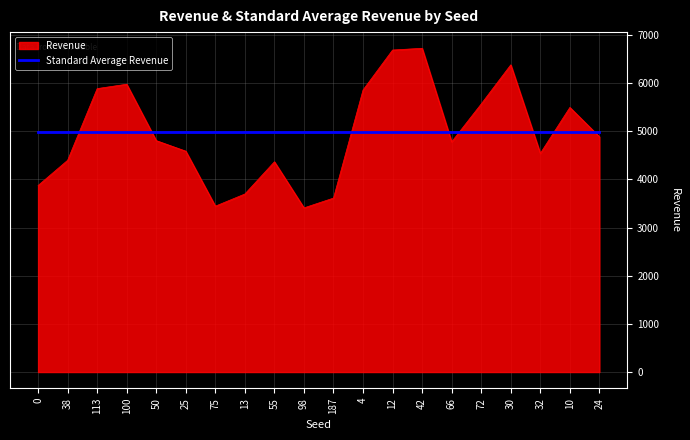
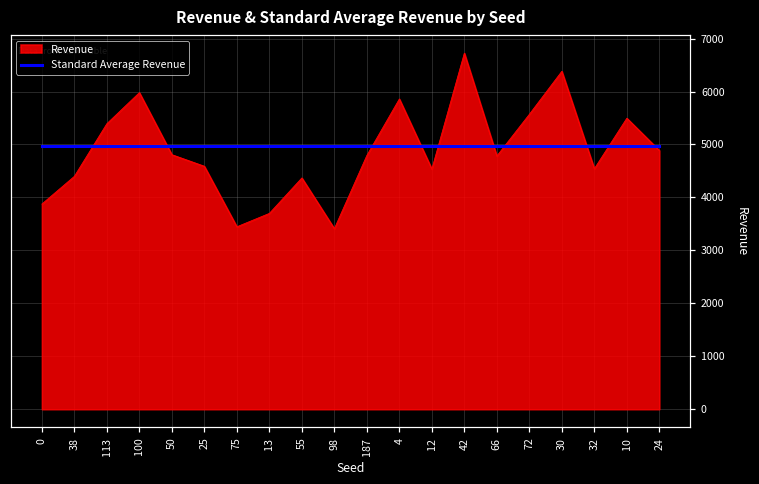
  {
    "Revenue": {
      "0": 3900,
      "38": 4400,
-     "113": 5900,
+     "113": 5400,
      "100": 6000,
      "50": 4800,
      "25": 4600,
      "75": 3400,
      "13": 3700,
      "55": 4400,
      "98": 3400,
-     "187": 3600,
+     "187": 4800,
      "4": 5900,
-     "12": 6700,
+     "12": 4500,
      "42": 6700,
      "66": 4800,
      "72": 5600,
      "30": 6400,
      "32": 4500,
      "10": 5500,
      "24": 4900
    },
    "Standard Average Revenue": {
      "0": 5000,
      "38": 5000,
      "113": 5000,
      "100": 5000,
      "50": 5000,
      "25": 5000,
      "75": 5000,
      "13": 5000,
      "55": 5000,
      "98": 5000,
      "187": 5000,
      "4": 5000,
      "12": 5000,
      "42": 5000,
      "66": 5000,
      "72": 5000,
      "30": 5000,
      "32": 5000,
      "10": 5000,
      "24": 5000
    }
  }
